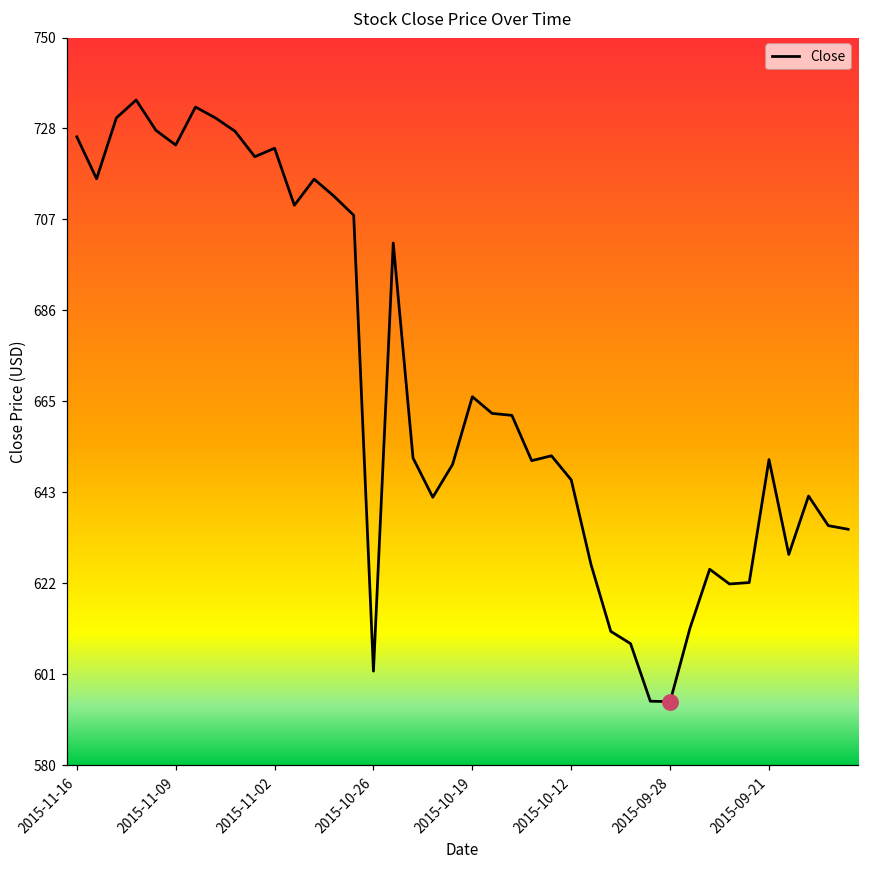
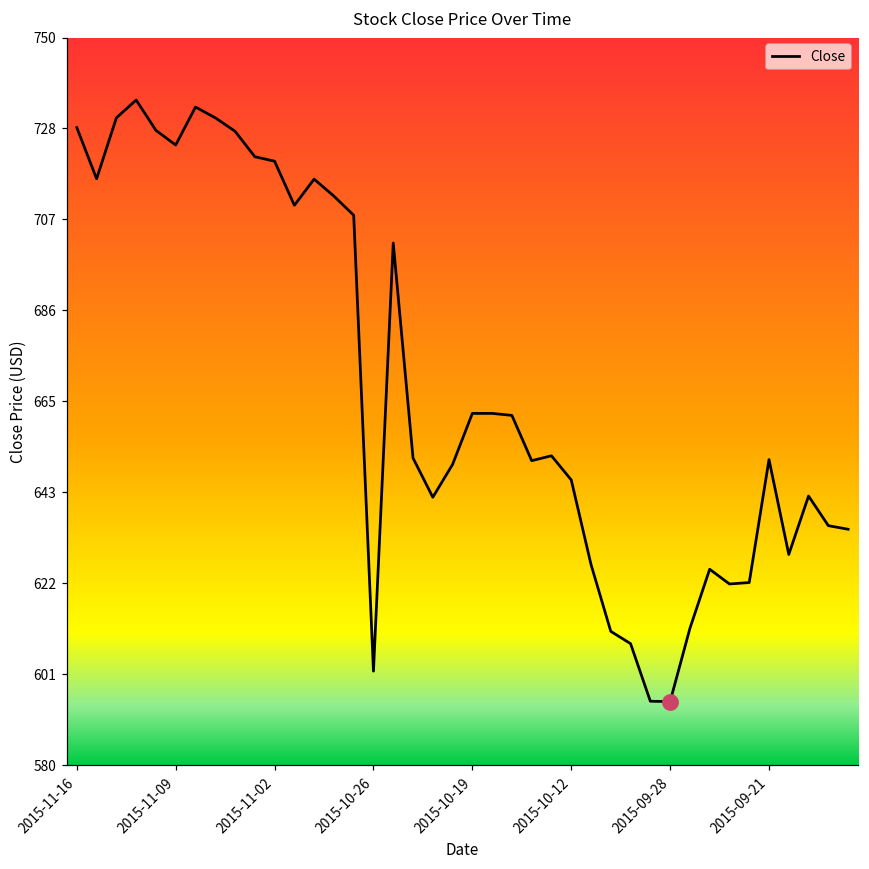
  {
    "Close": {
-     "2015-11-16": 727,
+     "2015-11-16": 729,
      "2015-11-09": 725,
-     "2015-11-02": 724,
+     "2015-11-02": 721,
      "2015-10-26": 602,
-     "2015-10-19": 666,
+     "2015-10-19": 662,
      "2015-10-12": 647,
      "2015-09-21": 651
    }
  }
